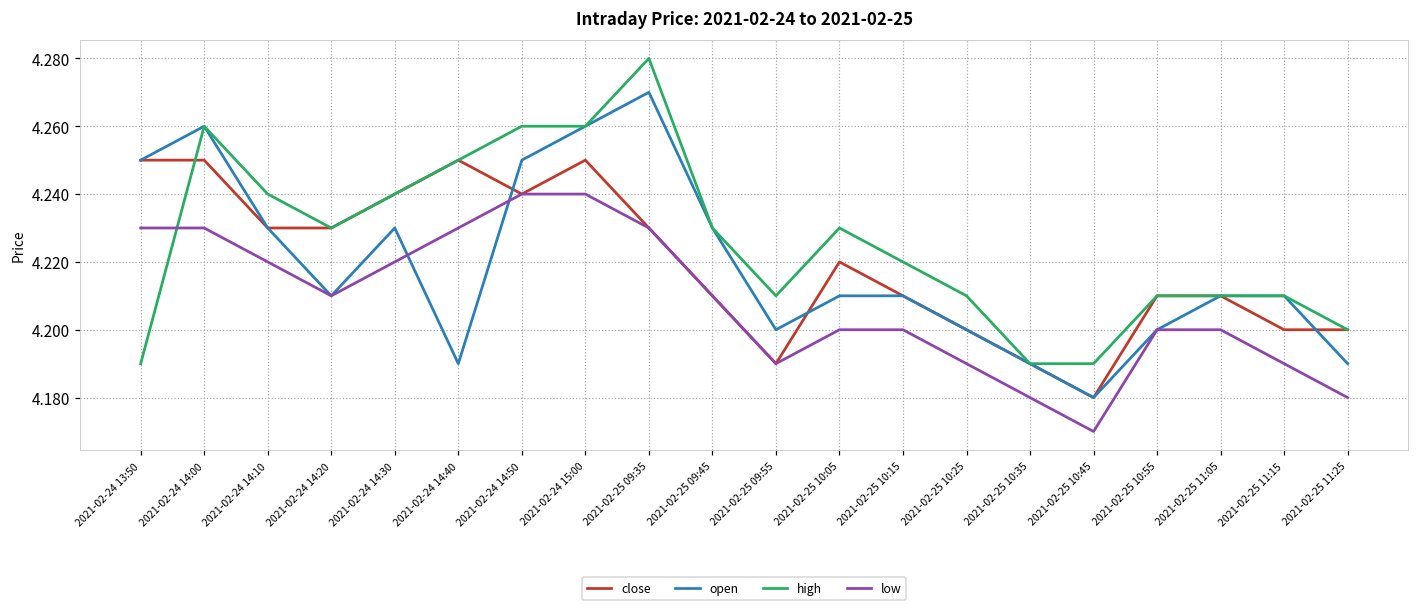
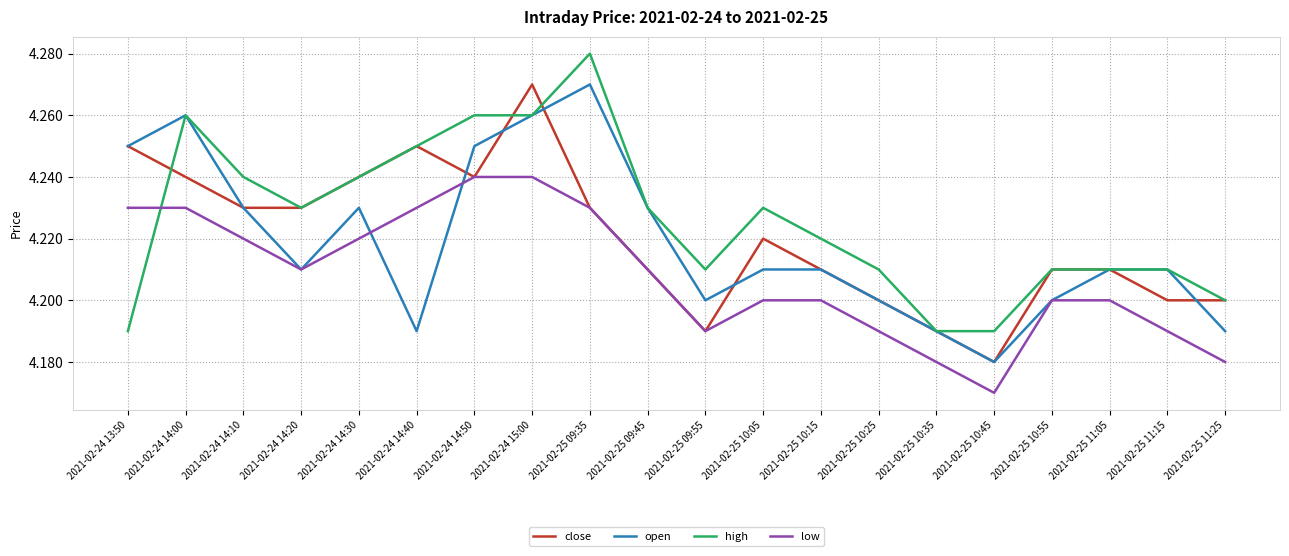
  {
    "close": {
-     "2021-02-24 14:00": 4.25,
-     "2021-02-24 15:00": 4.25,
+     "2021-02-24 14:00": 4.24,
+     "2021-02-24 15:00": 4.27,
      "2021-02-25 10:05": 4.22,
      "2021-02-25 11:15": 4.20
    },
    "open": {
      "2021-02-24 14:30": 4.23,
      "2021-02-24 14:40": 4.19,
      "2021-02-24 14:50": 4.25,
      "2021-02-25 09:35": 4.27,
      "2021-02-25 09:55": 4.20,
      "2021-02-25 10:05": 4.21,
      "2021-02-25 11:25": 4.19
    },
    "high": {
      "2021-02-24 13:50": 4.19,
      "2021-02-24 14:10": 4.24,
      "2021-02-24 14:50": 4.26,
      "2021-02-25 09:35": 4.28,
      "2021-02-25 09:55": 4.21,
      "2021-02-25 10:05": 4.23,
      "2021-02-25 10:15": 4.22,
      "2021-02-25 10:25": 4.21,
      "2021-02-25 10:45": 4.19
    },
    "low": {
      "2021-02-24 13:50": 4.23,
      "2021-02-24 14:00": 4.23,
      "2021-02-24 14:10": 4.22,
      "2021-02-24 14:30": 4.22,
      "2021-02-24 14:40": 4.23,
      "2021-02-24 15:00": 4.24,
      "2021-02-25 10:05": 4.20,
      "2021-02-25 10:15": 4.20,
      "2021-02-25 10:25": 4.19,
      "2021-02-25 10:35": 4.18,
      "2021-02-25 10:45": 4.17,
      "2021-02-25 11:05": 4.20,
      "2021-02-25 11:15": 4.19,
      "2021-02-25 11:25": 4.18
    }
  }
